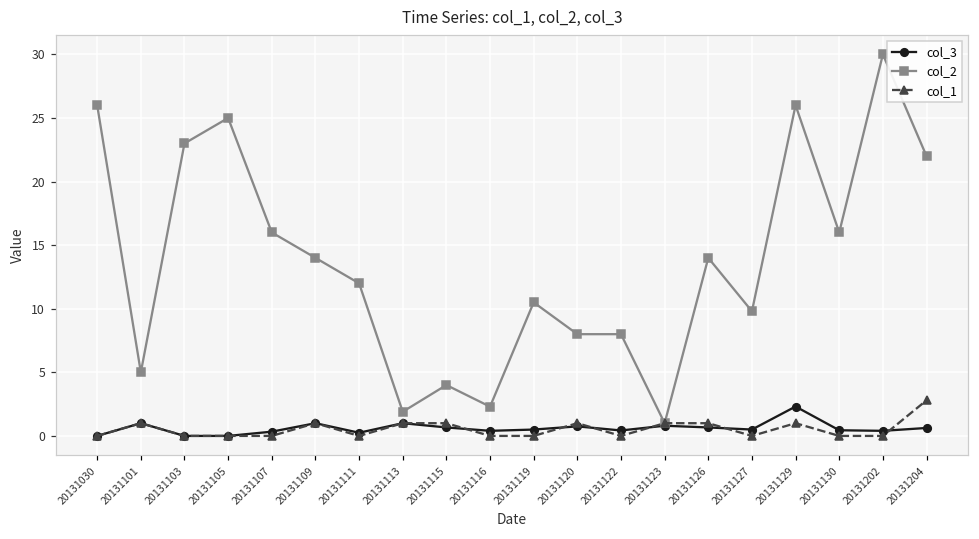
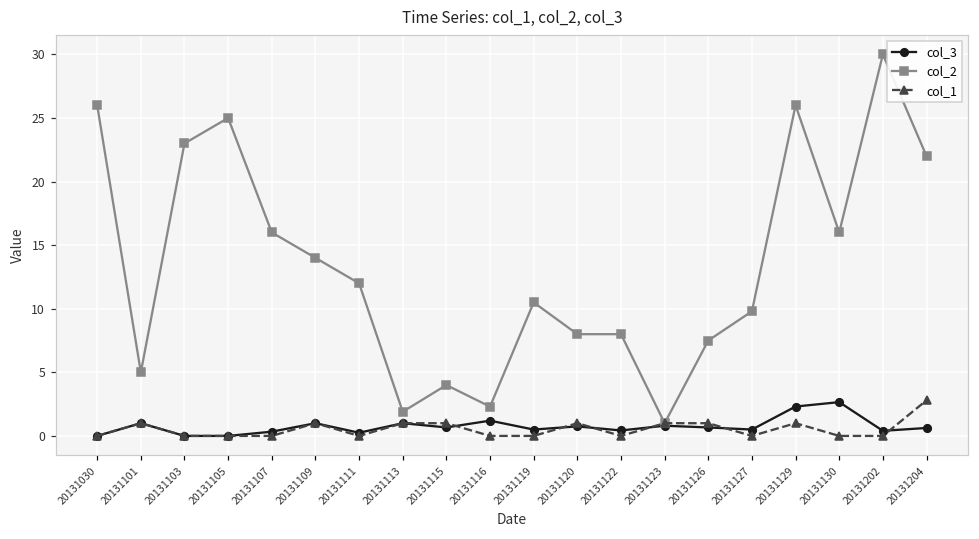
  {
    "col_3": {
      "20131107": 0.3,
      "20131111": 0.3,
      "20131115": 0.7,
-     "20131116": 0.4,
+     "20131116": 1.2,
      "20131119": 0.5,
      "20131120": 0.8,
      "20131122": 0.4,
      "20131126": 0.7,
      "20131127": 0.5,
      "20131129": 2.3,
-     "20131130": 0.4,
+     "20131130": 2.7,
      "20131202": 0.4,
      "20131204": 0.6
    },
    "col_2": {
      "20131030": 26.0,
      "20131101": 5.0,
      "20131103": 23.0,
      "20131105": 25.0,
      "20131107": 16.0,
      "20131109": 14.0,
      "20131111": 12.0,
      "20131113": 1.9,
      "20131115": 4.0,
      "20131116": 2.3,
      "20131119": 10.5,
      "20131120": 8.0,
      "20131122": 8.0,
-     "20131126": 14.0,
+     "20131126": 7.5,
      "20131127": 9.8,
      "20131129": 26.0,
      "20131130": 16.0,
      "20131202": 30.0,
      "20131204": 22.0
    },
    "col_1": {
      "20131107": 0.0,
      "20131111": 0.0,
      "20131115": 1.0,
      "20131116": 0.0,
      "20131119": 0.0,
      "20131120": 1.0,
      "20131122": 0.0,
      "20131126": 1.0,
      "20131127": 0.0,
      "20131129": 1.0,
      "20131130": 0.0,
      "20131202": 0.0,
      "20131204": 2.8
    }
  }
